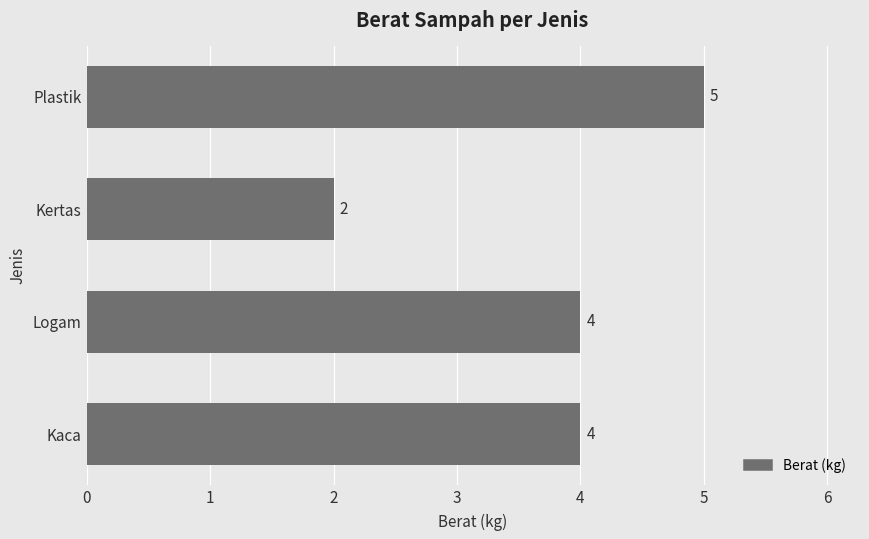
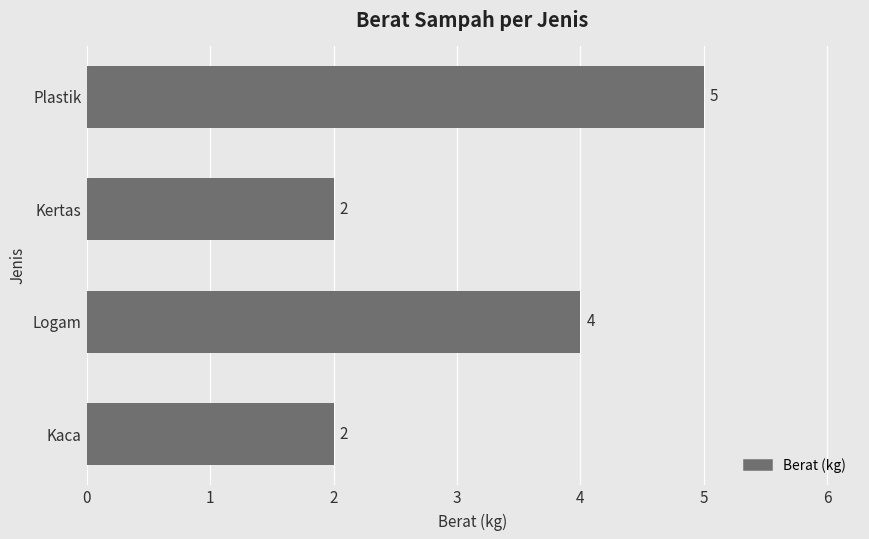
  {
    "Plastik": 5,
    "Kertas": 2,
    "Logam": 4,
-   "Kaca": 4
+   "Kaca": 2
  }
